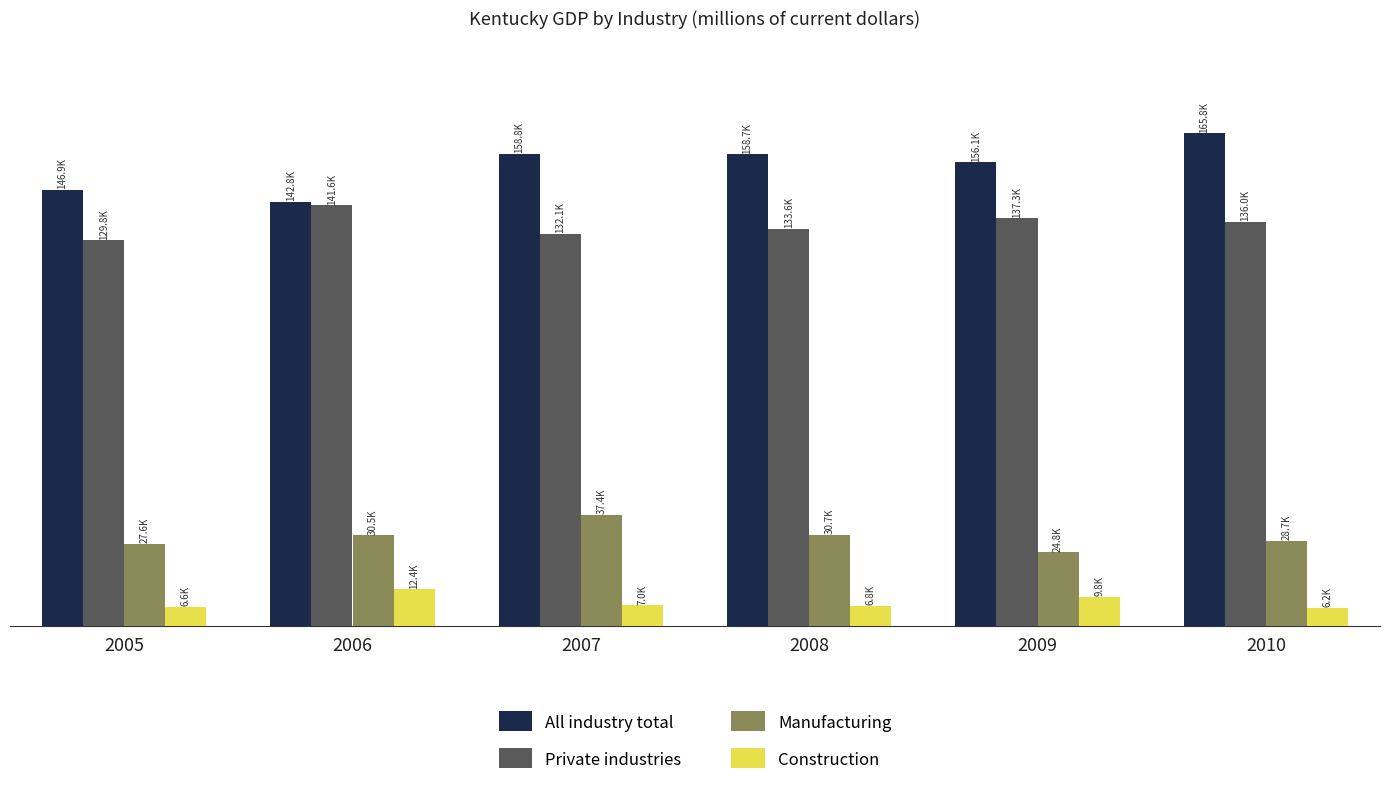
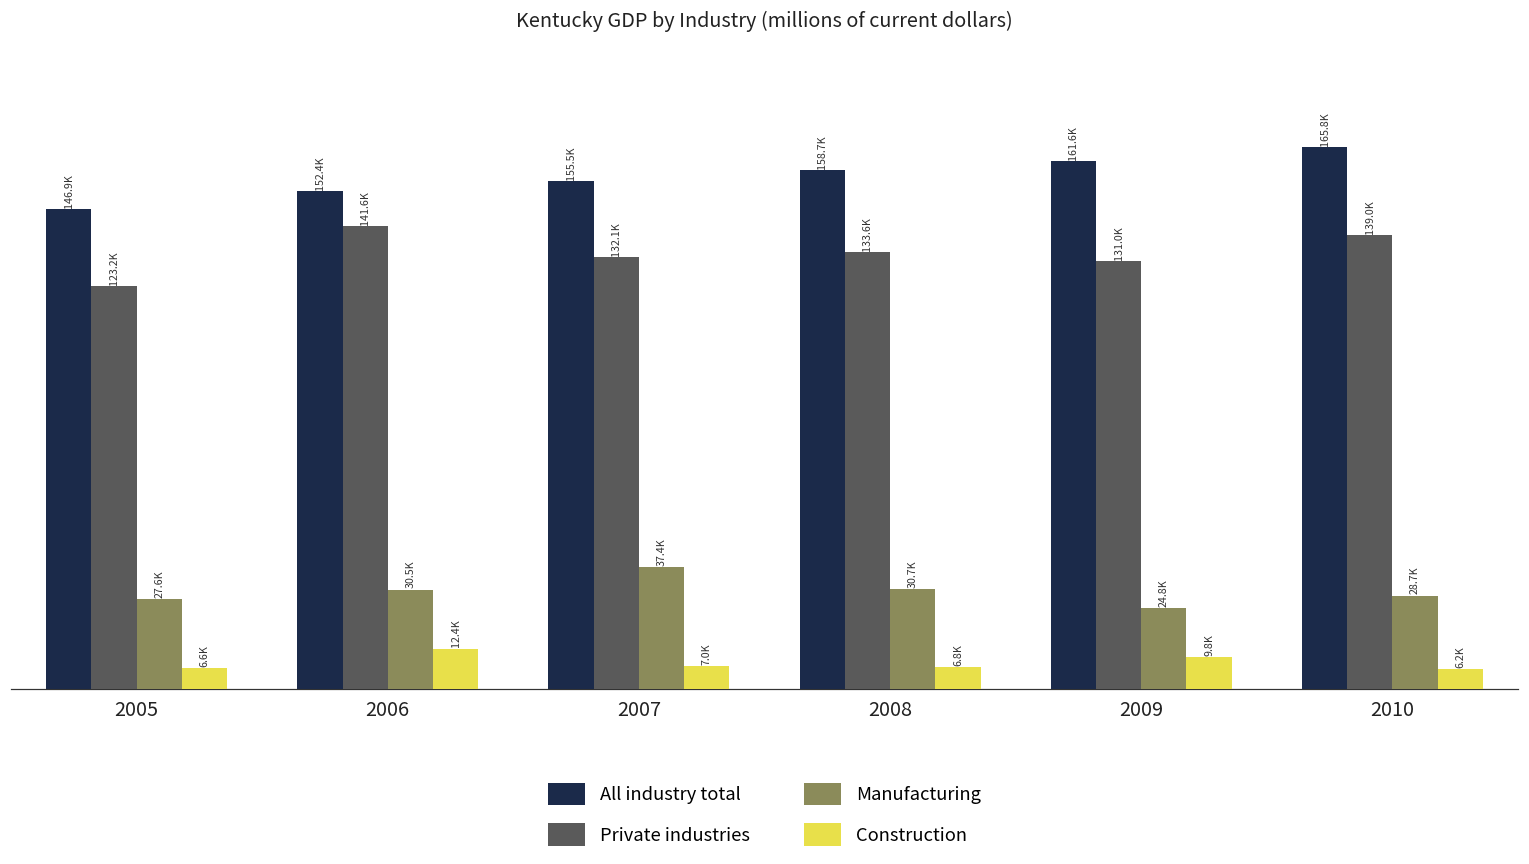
  {
    "All industry total": {
      "2005": "146.9K",
-     "2006": "142.8K",
-     "2007": "158.8K",
+     "2006": "152.4K",
+     "2007": "155.5K",
      "2008": "158.7K",
-     "2009": "156.1K",
+     "2009": "161.6K",
      "2010": "165.8K"
    },
    "Private industries": {
-     "2005": "129.8K",
+     "2005": "123.2K",
      "2006": "141.6K",
      "2007": "132.1K",
      "2008": "133.6K",
-     "2009": "137.3K",
-     "2010": "136.0K"
+     "2009": "131.0K",
+     "2010": "139.0K"
    },
    "Manufacturing": {
      "2005": "27.6K",
      "2006": "30.5K",
      "2007": "37.4K",
      "2008": "30.7K",
      "2009": "24.8K",
      "2010": "28.7K"
    },
    "Construction": {
      "2005": "6.6K",
      "2006": "12.4K",
      "2007": "7.0K",
      "2008": "6.8K",
      "2009": "9.8K",
      "2010": "6.2K"
    }
  }
